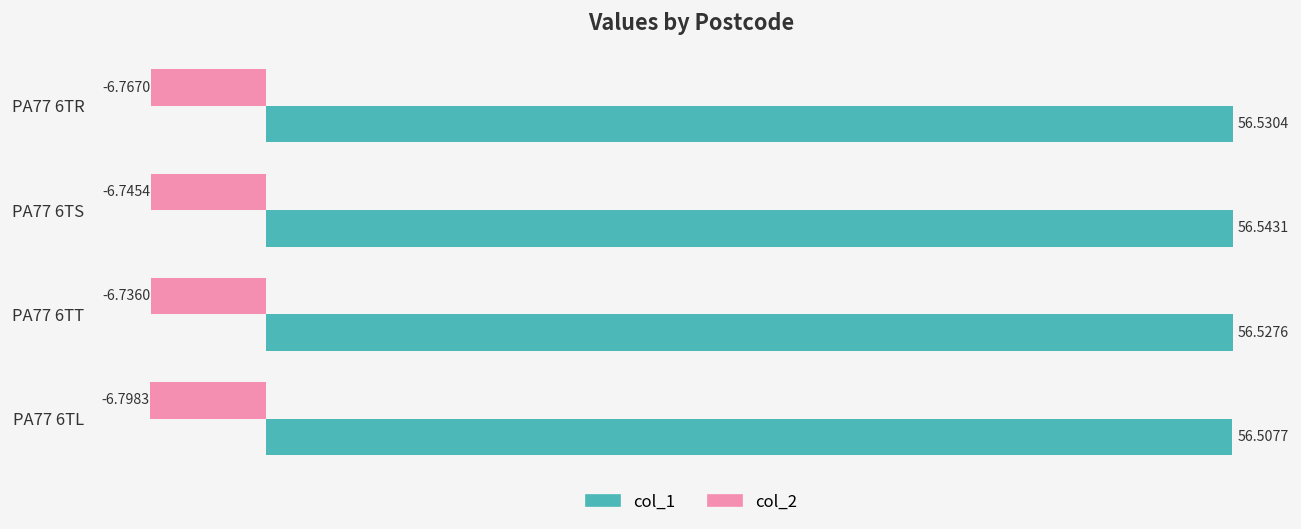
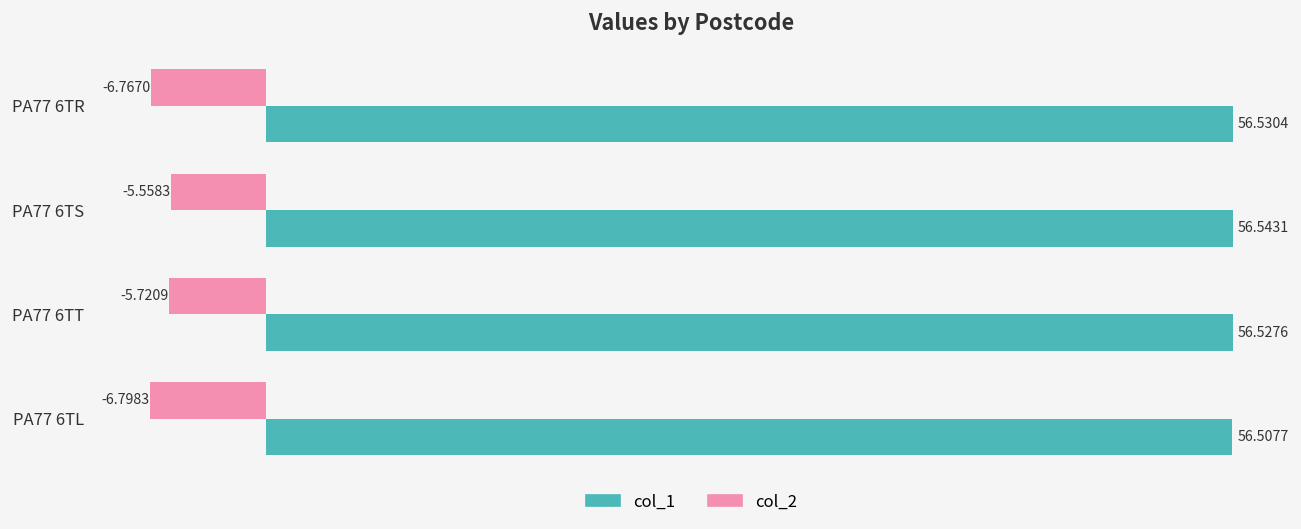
  {
    "col_1": {
      "PA77 6TR": 56.5304,
      "PA77 6TS": 56.5431,
      "PA77 6TT": 56.5276,
      "PA77 6TL": 56.5077
    },
    "col_2": {
      "PA77 6TR": -6.7670,
-     "PA77 6TS": -6.7454,
-     "PA77 6TT": -6.7360,
+     "PA77 6TS": -5.5583,
+     "PA77 6TT": -5.7209,
      "PA77 6TL": -6.7983
    }
  }
